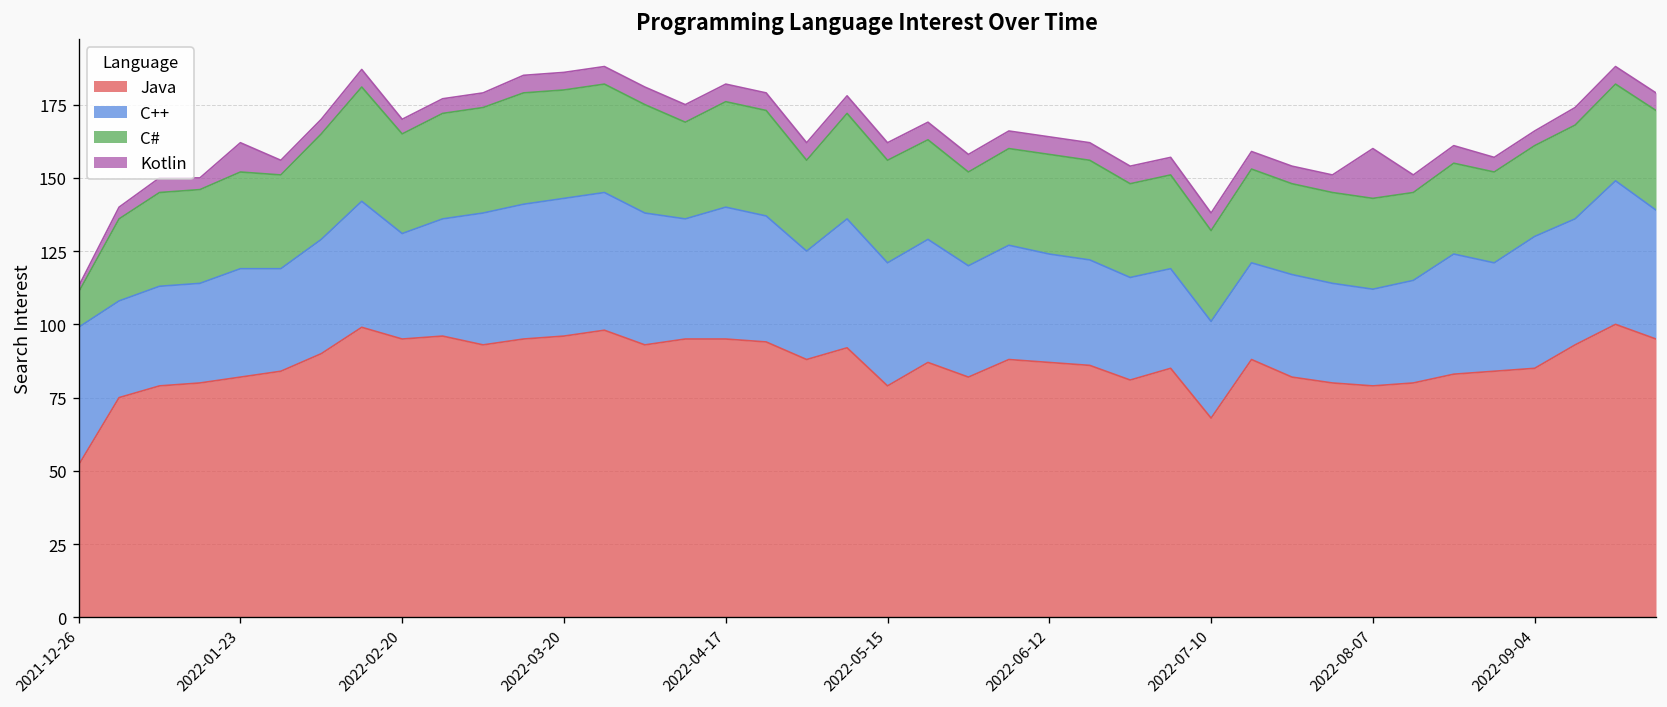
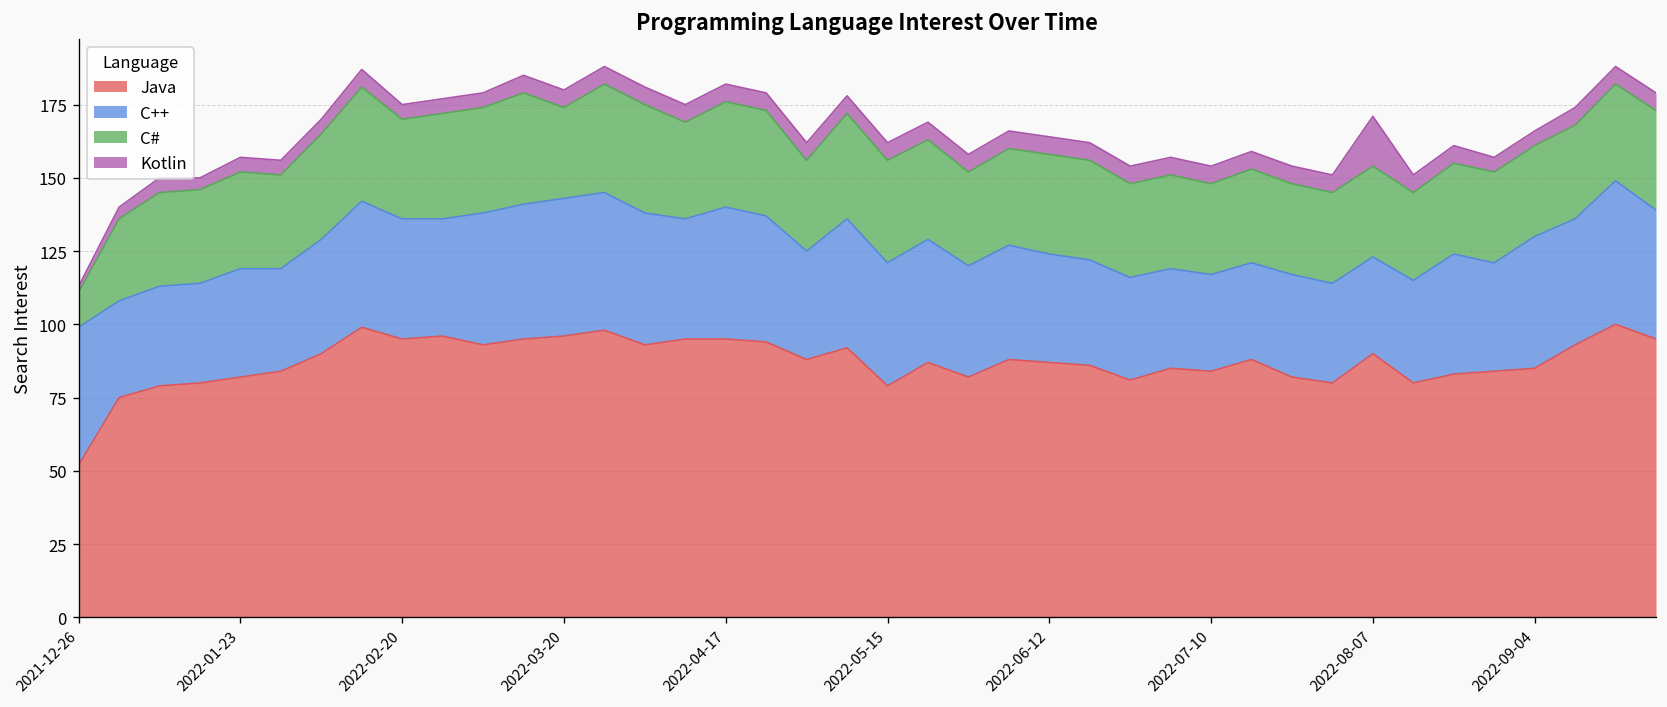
  {
    "Java": {
      "2021-12-26": 52,
      "2022-01-23": 82,
      "2022-02-20": 95,
      "2022-03-20": 96,
      "2022-04-17": 95,
      "2022-05-15": 79,
      "2022-06-12": 87,
-     "2022-07-10": 68,
-     "2022-08-07": 79,
+     "2022-07-10": 84,
+     "2022-08-07": 90,
      "2022-09-04": 85
    },
    "C++": {
      "2021-12-26": 47,
      "2022-01-23": 37,
-     "2022-02-20": 36,
+     "2022-02-20": 41,
      "2022-03-20": 47,
      "2022-04-17": 45,
      "2022-05-15": 42,
      "2022-06-12": 37,
      "2022-07-10": 33,
      "2022-08-07": 33,
      "2022-09-04": 45
    },
    "C#": {
      "2021-12-26": 12,
      "2022-01-23": 33,
      "2022-02-20": 34,
-     "2022-03-20": 37,
+     "2022-03-20": 31,
      "2022-04-17": 36,
      "2022-05-15": 35,
      "2022-06-12": 34,
      "2022-07-10": 31,
      "2022-08-07": 31,
      "2022-09-04": 31
    },
    "Kotlin": {
      "2021-12-26": 2,
-     "2022-01-23": 10,
+     "2022-01-23": 5,
      "2022-02-20": 5,
      "2022-03-20": 6,
      "2022-04-17": 6,
      "2022-05-15": 6,
      "2022-06-12": 6,
      "2022-07-10": 6,
      "2022-08-07": 17,
      "2022-09-04": 5
    }
  }
